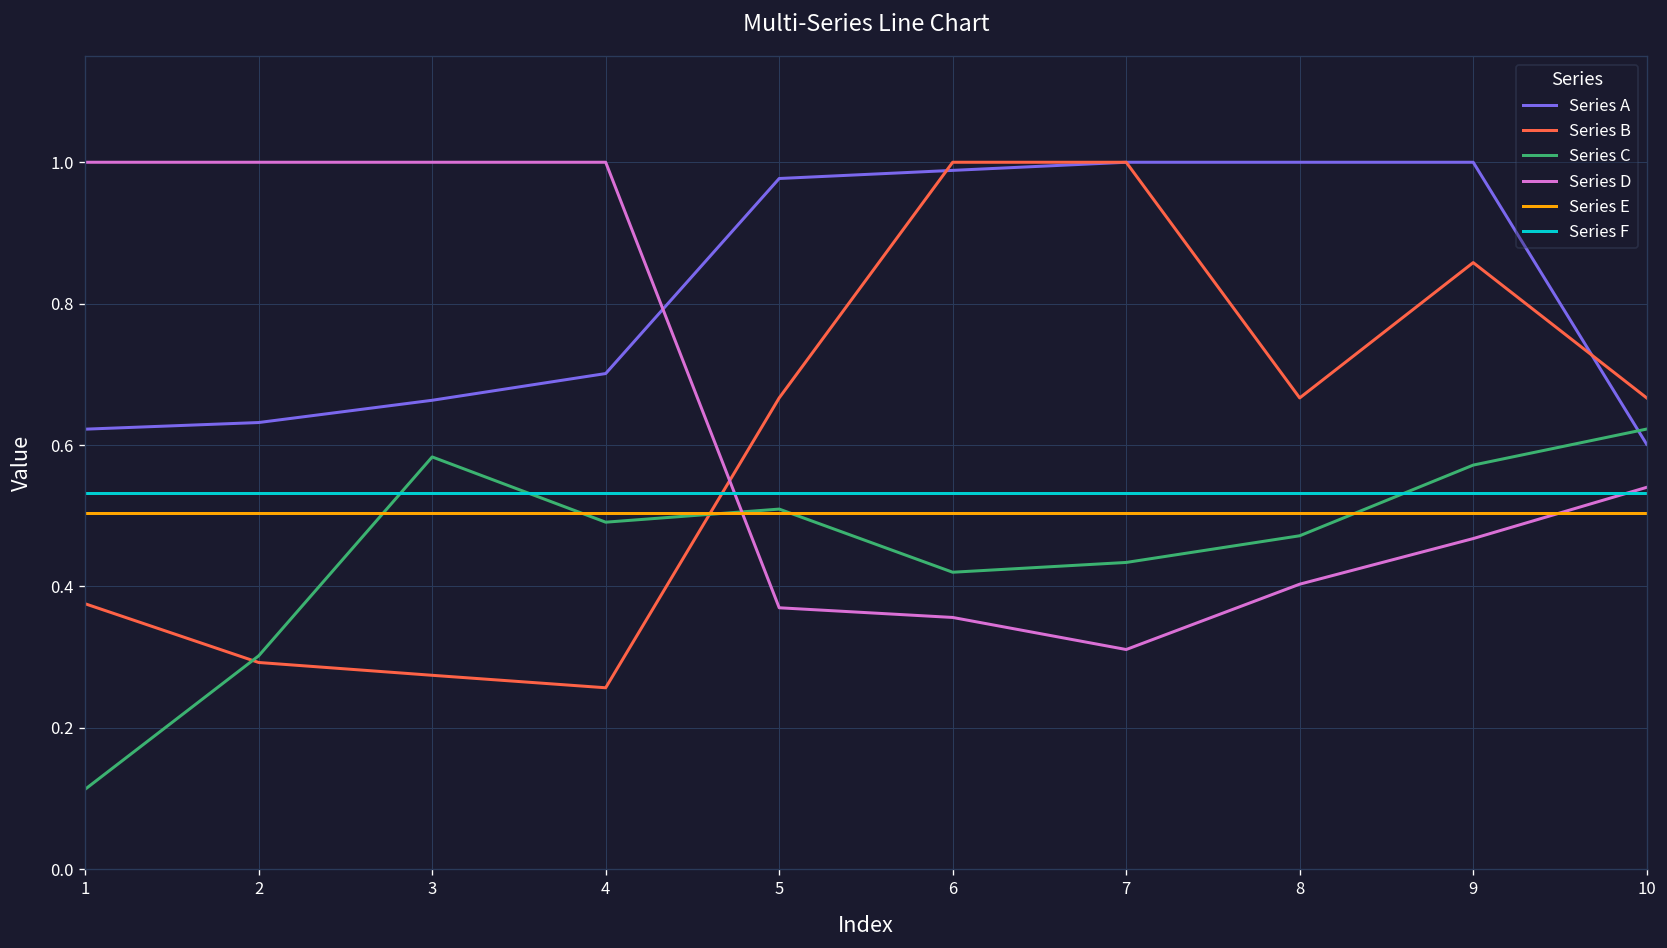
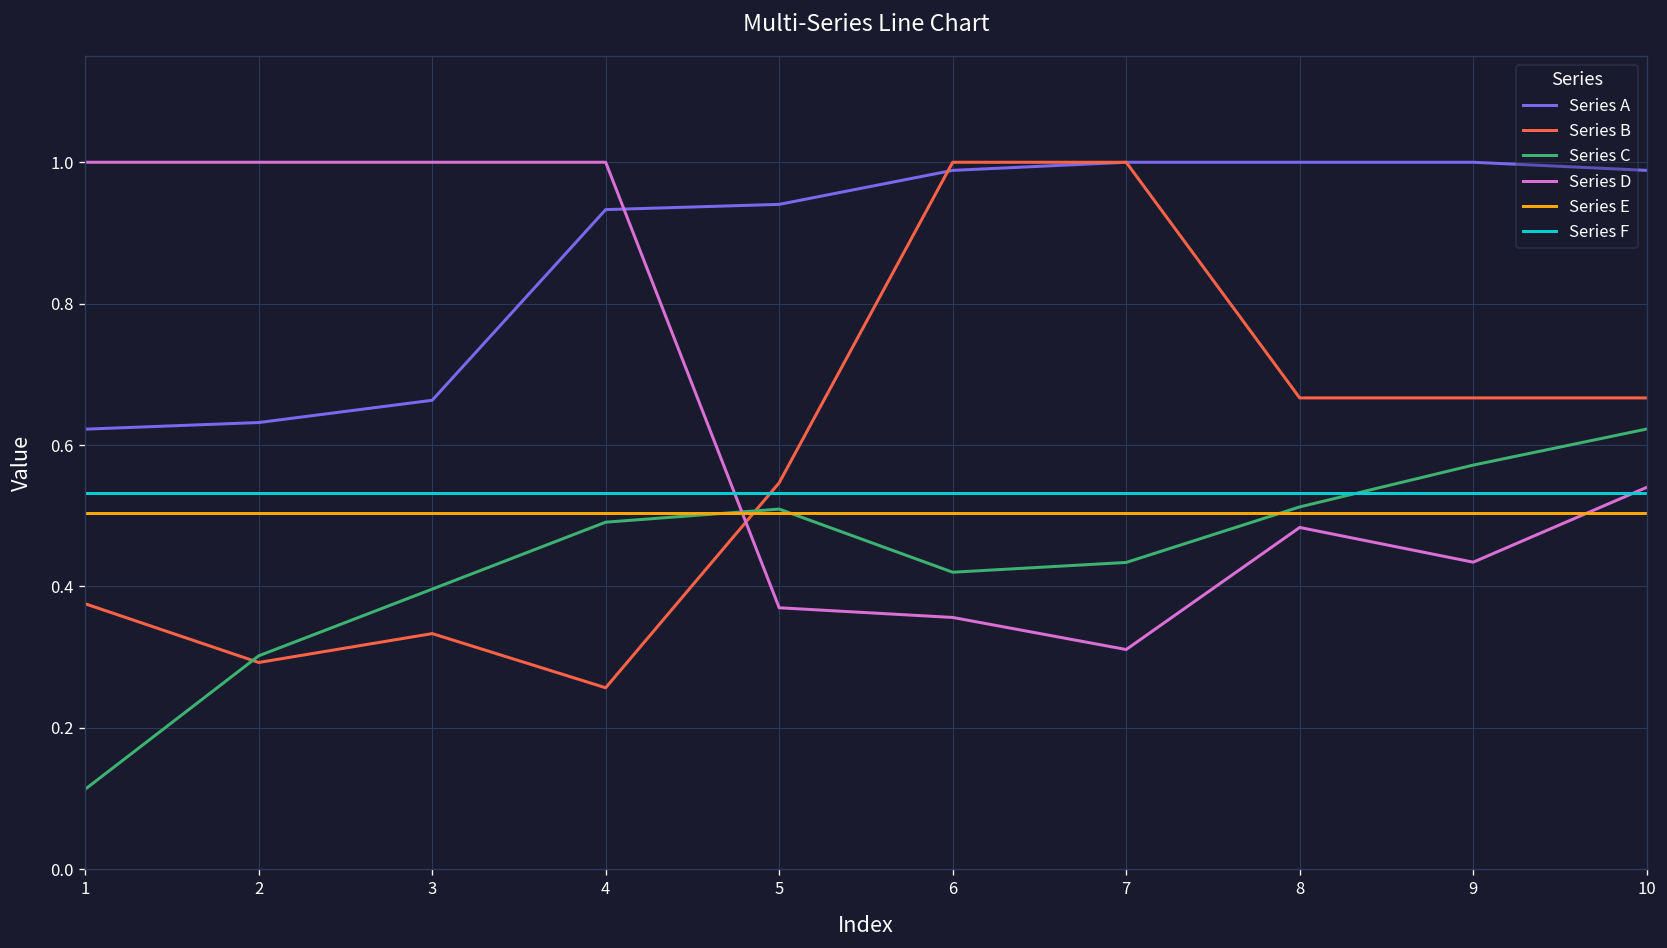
  {
    "Series A": {
      "1": 0.62,
      "2": 0.63,
      "3": 0.66,
-     "4": 0.70,
-     "5": 0.98,
+     "4": 0.93,
+     "5": 0.94,
      "6": 0.99,
      "8": 1.00,
      "9": 1.00,
-     "10": 0.60
+     "10": 0.99
    },
    "Series B": {
      "1": 0.38,
      "2": 0.29,
-     "3": 0.27,
+     "3": 0.33,
      "4": 0.26,
-     "5": 0.67,
+     "5": 0.55,
      "6": 1.00,
      "8": 0.67,
-     "9": 0.86,
+     "9": 0.67,
      "10": 0.67
    },
    "Series C": {
      "1": 0.11,
      "2": 0.30,
-     "3": 0.58,
+     "3": 0.40,
      "4": 0.49,
      "5": 0.51,
      "6": 0.42,
      "7": 0.43,
-     "8": 0.47,
+     "8": 0.51,
      "9": 0.57,
      "10": 0.62
    },
    "Series D": {
      "1": 1.00,
      "2": 1.00,
      "3": 1.00,
      "4": 1.00,
      "5": 0.37,
      "6": 0.36,
      "7": 0.31,
-     "8": 0.40,
-     "9": 0.47,
+     "8": 0.48,
+     "9": 0.43,
      "10": 0.54
    },
    "Series E": {
      "1": 0.50,
      "2": 0.50,
      "3": 0.50,
      "4": 0.50,
      "5": 0.50,
      "6": 0.50,
      "7": 0.50,
      "8": 0.50,
      "9": 0.50,
      "10": 0.50
    },
    "Series F": {
      "1": 0.53,
      "2": 0.53,
      "3": 0.53,
      "4": 0.53,
      "5": 0.53,
      "6": 0.53,
      "7": 0.53,
      "8": 0.53,
      "9": 0.53,
      "10": 0.53
    }
  }
